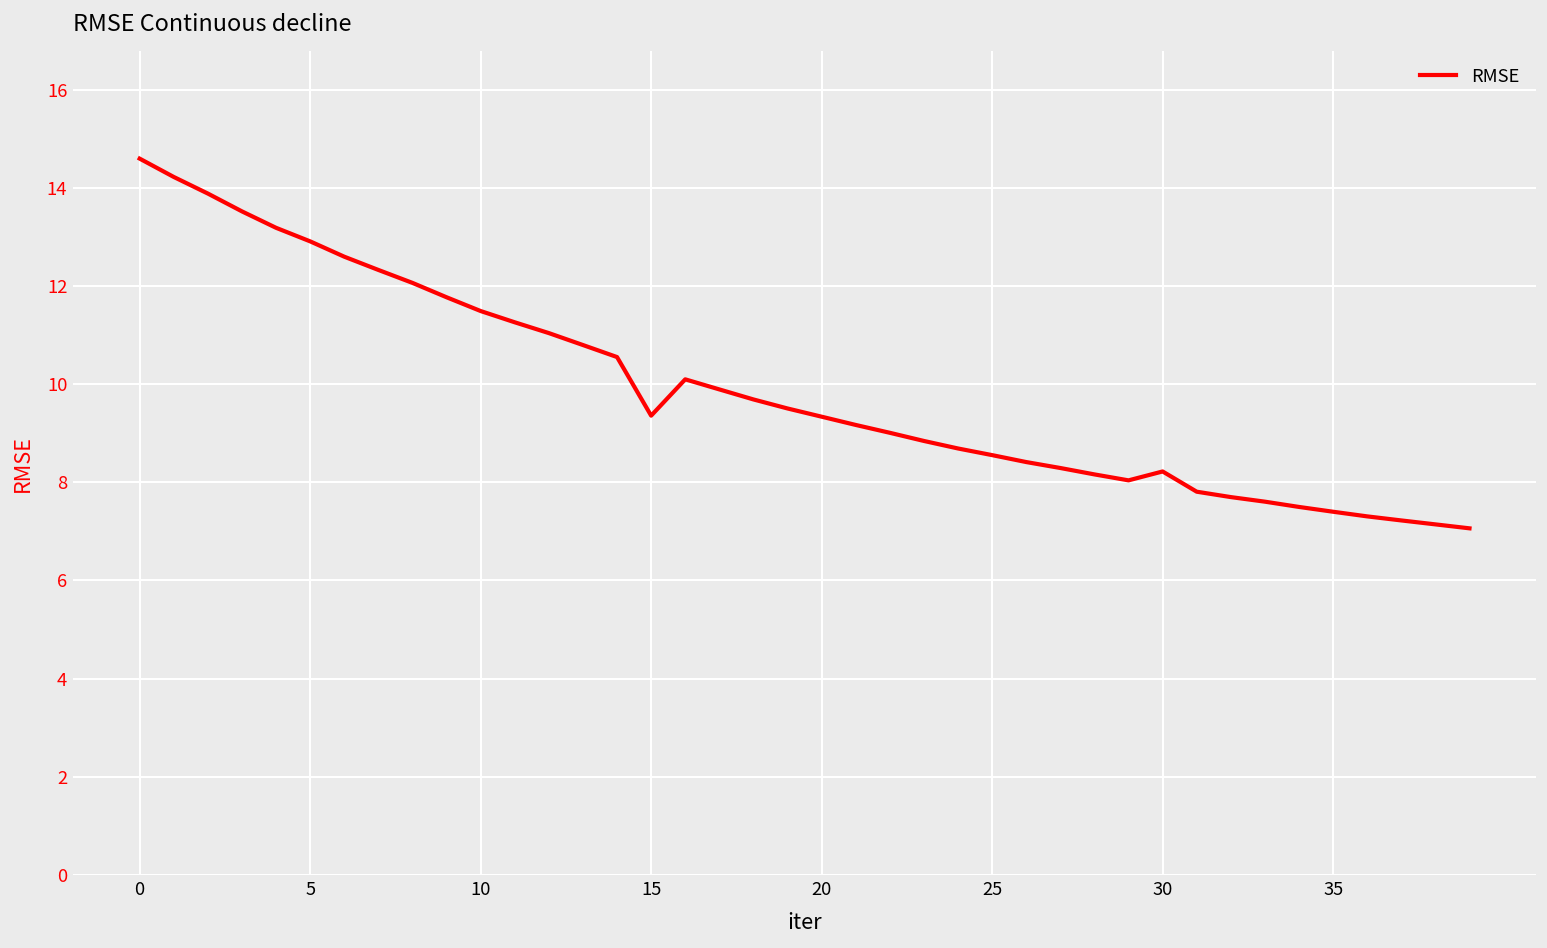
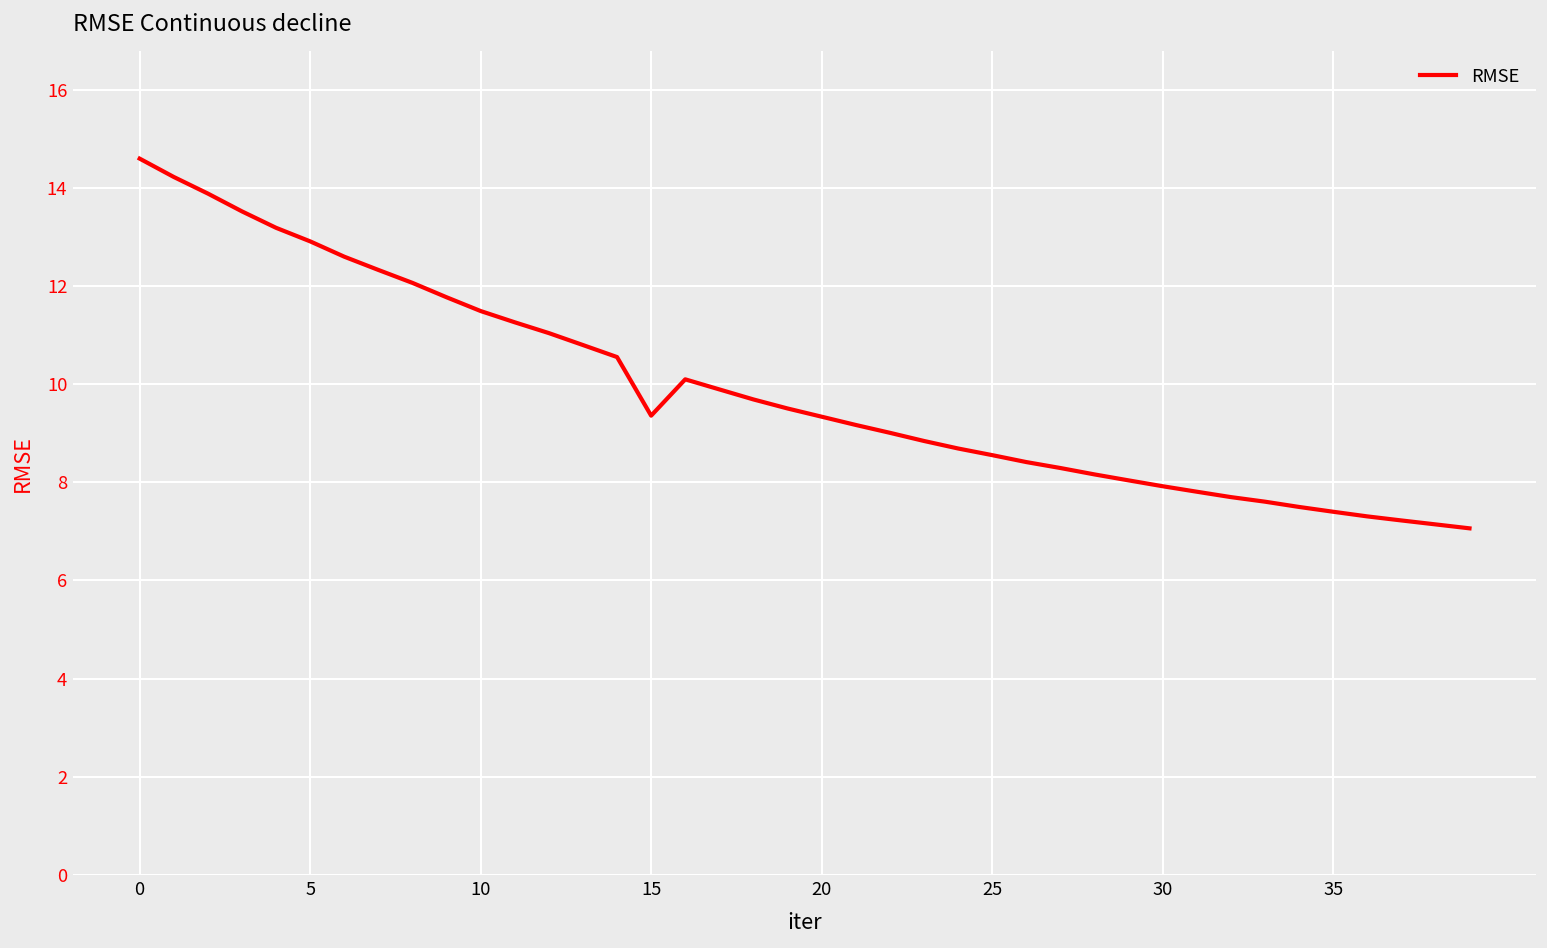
  {
    "0": 14.6,
    "5": 12.9,
    "10": 11.5,
    "15": 9.4,
    "20": 9.3,
    "25": 8.6,
-   "30": 8.2,
+   "30": 7.9,
    "35": 7.4
  }
